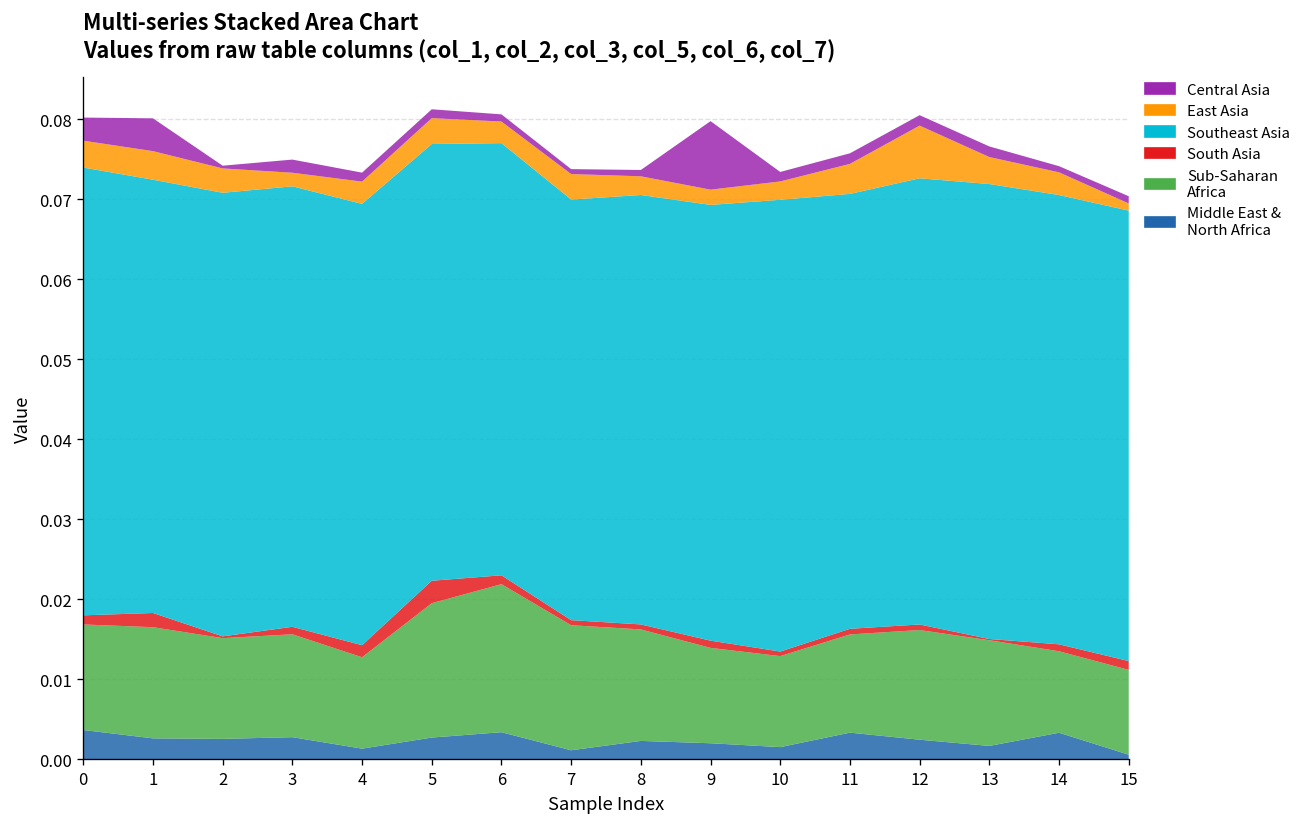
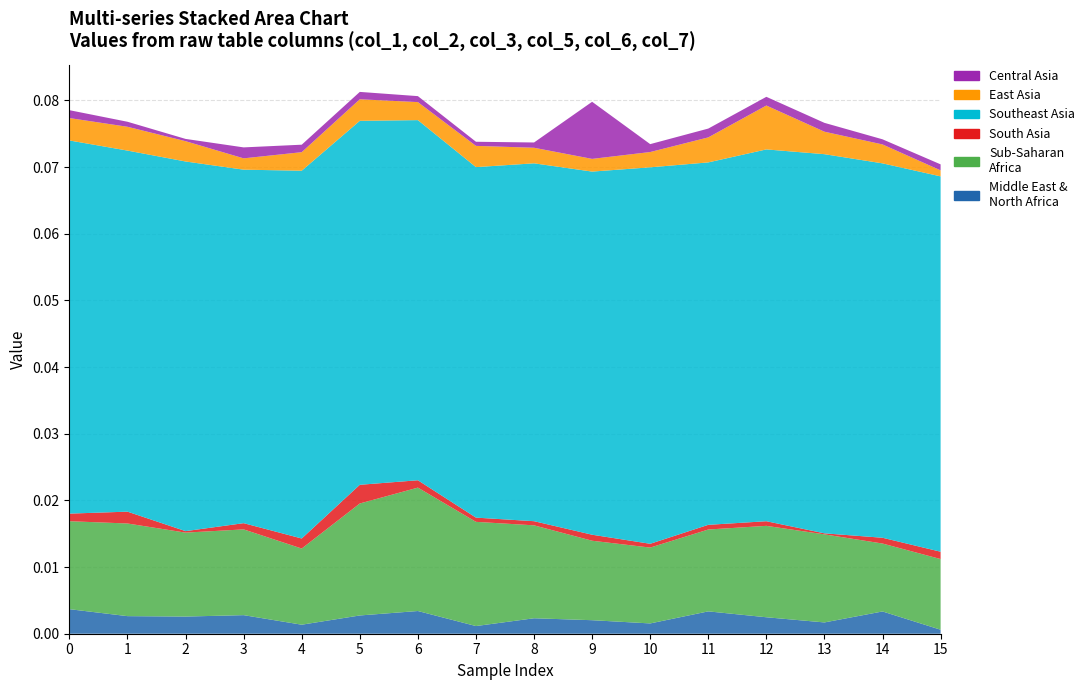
  {
    "Middle East & North Africa": {
      "0": 0.004,
      "1": 0.003,
      "2": 0.003,
      "3": 0.003,
      "4": 0.001,
      "5": 0.003,
      "6": 0.003,
      "7": 0.001,
      "8": 0.002,
      "9": 0.002,
      "10": 0.002,
      "11": 0.003,
      "12": 0.002,
      "13": 0.002,
      "14": 0.003,
      "15": 0.001
    },
    "Sub-Saharan Africa": {
      "0": 0.013,
      "1": 0.014,
      "3": 0.013,
      "4": 0.011,
      "5": 0.017,
      "6": 0.019,
      "7": 0.016,
      "8": 0.014,
      "9": 0.012,
      "10": 0.011,
      "11": 0.012,
      "12": 0.014,
      "14": 0.010,
      "15": 0.011
    },
    "South Asia": {
      "0": 0.001,
      "1": 0.002,
      "3": 0.001,
      "4": 0.002,
      "5": 0.003,
      "6": 0.001,
      "7": 0.001,
      "8": 0.001,
      "9": 0.001,
      "10": 0.001,
      "11": 0.001,
      "12": 0.001,
      "14": 0.001,
      "15": 0.001
    },
    "Southeast Asia": {
      "0": 0.056,
      "1": 0.054,
      "2": 0.055,
-     "3": 0.055,
+     "3": 0.053,
      "4": 0.055,
      "5": 0.055,
      "6": 0.054,
      "7": 0.053,
      "8": 0.054,
      "9": 0.054,
      "10": 0.056,
      "11": 0.054,
      "12": 0.056,
      "13": 0.057,
      "14": 0.056,
      "15": 0.056
    },
    "East Asia": {
      "0": 0.003,
      "1": 0.004,
      "3": 0.002,
      "4": 0.003,
      "5": 0.003,
      "6": 0.003,
      "7": 0.003,
      "8": 0.002,
      "9": 0.002,
      "10": 0.002,
      "11": 0.004,
      "12": 0.007,
      "13": 0.003,
      "14": 0.003,
      "15": 0.001
    },
    "Central Asia": {
-     "0": 0.003,
-     "1": 0.004,
+     "0": 0.001,
+     "1": 0.001,
      "3": 0.002,
      "4": 0.001,
      "5": 0.001,
      "6": 0.001,
      "7": 0.001,
      "8": 0.001,
      "9": 0.009,
      "10": 0.001,
      "11": 0.001,
      "12": 0.001,
      "13": 0.001,
      "14": 0.001,
      "15": 0.001
    }
  }
